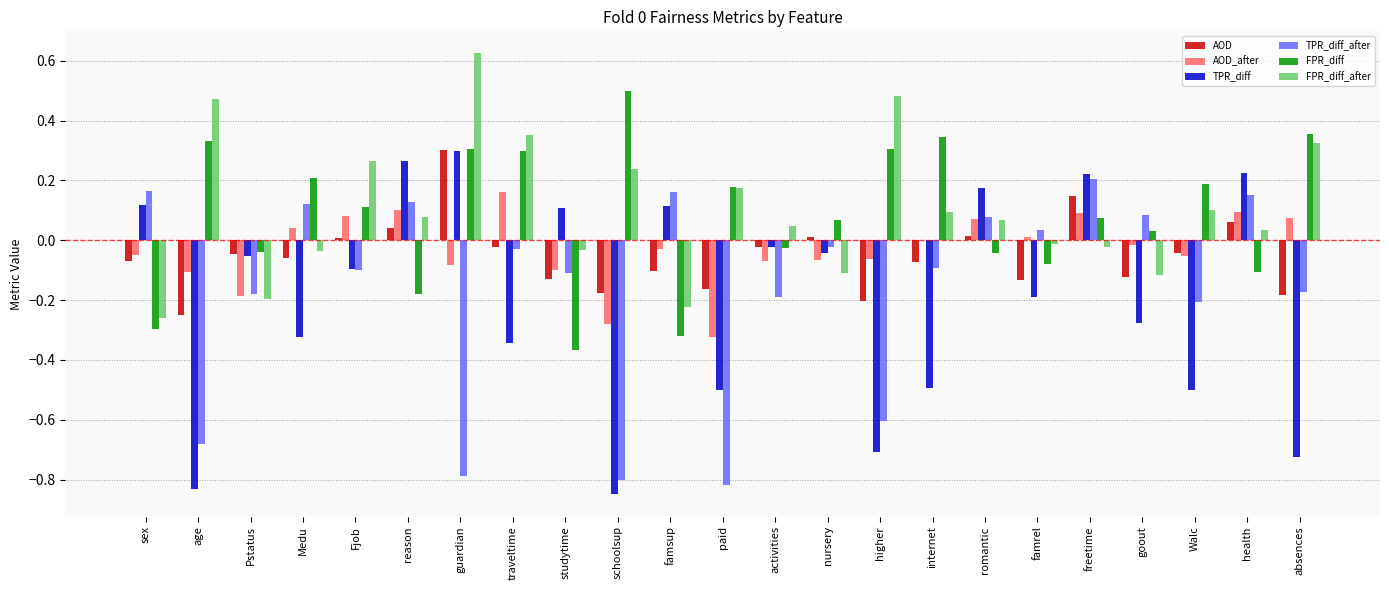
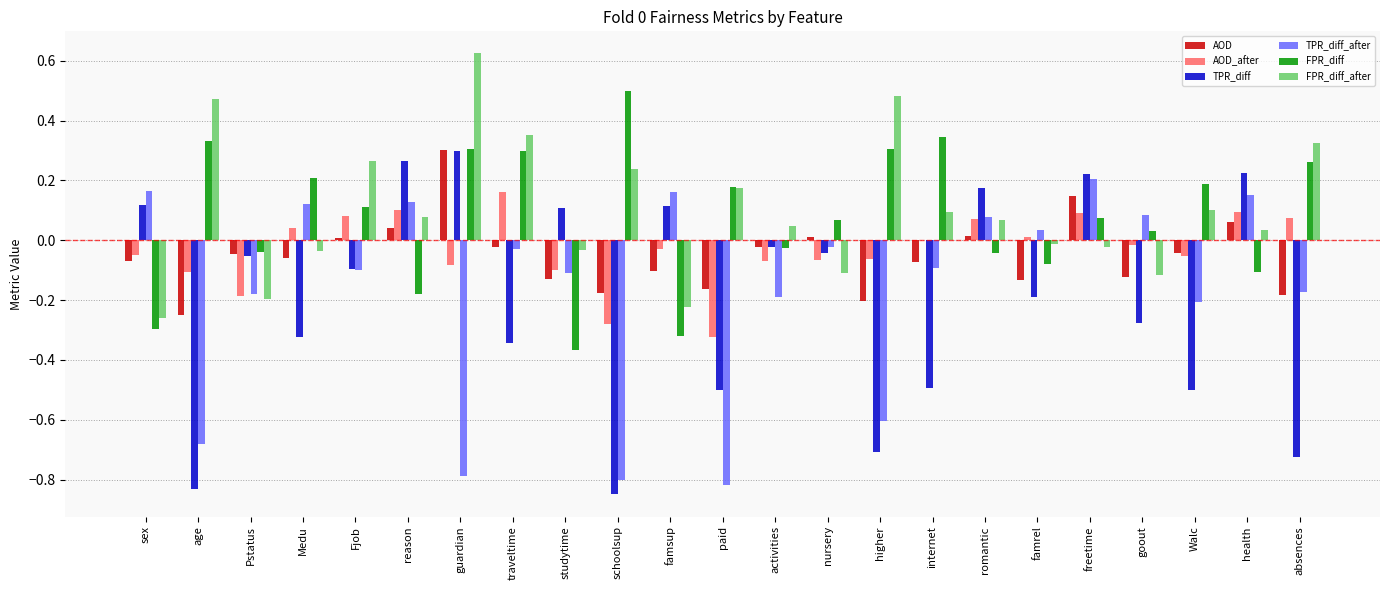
  {
    "AOD": {
      "sex": -0.07,
      "age": -0.25,
      "Pstatus": -0.05,
      "Medu": -0.06,
      "reason": 0.04,
      "guardian": 0.30,
      "traveltime": -0.02,
      "studytime": -0.13,
      "schoolsup": -0.18,
      "famsup": -0.10,
      "paid": -0.16,
      "activities": -0.02,
      "nursery": 0.01,
      "higher": -0.20,
      "internet": -0.07,
      "romantic": 0.01,
      "famrel": -0.13,
      "freetime": 0.15,
      "goout": -0.12,
      "Walc": -0.04,
      "health": 0.06,
      "absences": -0.18
    },
    "AOD_after": {
      "sex": -0.05,
      "age": -0.10,
      "Pstatus": -0.19,
      "Medu": 0.04,
      "Fjob": 0.08,
      "reason": 0.10,
      "guardian": -0.08,
      "traveltime": 0.16,
      "studytime": -0.10,
      "schoolsup": -0.28,
      "famsup": -0.03,
      "paid": -0.32,
      "activities": -0.07,
      "nursery": -0.07,
      "higher": -0.06,
      "romantic": 0.07,
      "famrel": 0.01,
      "freetime": 0.09,
      "goout": -0.02,
      "Walc": -0.05,
      "health": 0.09,
      "absences": 0.08
    },
    "TPR_diff": {
      "sex": 0.12,
      "age": -0.83,
      "Pstatus": -0.05,
      "Medu": -0.33,
      "Fjob": -0.10,
      "reason": 0.27,
      "guardian": 0.30,
      "traveltime": -0.34,
      "studytime": 0.11,
      "schoolsup": -0.85,
      "famsup": 0.12,
      "paid": -0.50,
      "activities": -0.02,
      "nursery": -0.04,
      "higher": -0.71,
      "internet": -0.50,
      "romantic": 0.17,
      "famrel": -0.19,
      "freetime": 0.22,
      "goout": -0.28,
      "Walc": -0.50,
      "health": 0.23,
      "absences": -0.72
    },
    "TPR_diff_after": {
      "sex": 0.16,
      "age": -0.68,
      "Pstatus": -0.18,
      "Medu": 0.12,
      "Fjob": -0.10,
      "reason": 0.13,
      "guardian": -0.79,
      "traveltime": -0.03,
      "studytime": -0.11,
      "schoolsup": -0.80,
      "famsup": 0.16,
      "paid": -0.82,
      "activities": -0.19,
      "nursery": -0.02,
      "higher": -0.60,
      "internet": -0.09,
      "romantic": 0.08,
      "famrel": 0.03,
      "freetime": 0.21,
      "goout": 0.08,
      "Walc": -0.21,
      "health": 0.15,
      "absences": -0.17
    },
    "FPR_diff": {
      "sex": -0.30,
      "age": 0.33,
      "Pstatus": -0.04,
      "Medu": 0.21,
      "Fjob": 0.11,
      "reason": -0.18,
      "guardian": 0.30,
      "traveltime": 0.30,
      "studytime": -0.37,
      "schoolsup": 0.50,
      "famsup": -0.32,
      "paid": 0.18,
      "activities": -0.03,
      "nursery": 0.07,
      "higher": 0.30,
      "internet": 0.35,
      "romantic": -0.04,
      "famrel": -0.08,
      "freetime": 0.07,
      "goout": 0.03,
      "Walc": 0.19,
      "health": -0.11,
-     "absences": 0.36
+     "absences": 0.26
    },
    "FPR_diff_after": {
      "sex": -0.26,
      "age": 0.47,
      "Pstatus": -0.20,
      "Medu": -0.04,
      "Fjob": 0.27,
      "reason": 0.08,
      "guardian": 0.63,
      "traveltime": 0.35,
      "studytime": -0.03,
      "schoolsup": 0.24,
      "famsup": -0.22,
      "paid": 0.17,
      "activities": 0.05,
      "nursery": -0.11,
      "higher": 0.48,
      "internet": 0.09,
      "romantic": 0.07,
      "famrel": -0.01,
      "freetime": -0.02,
      "goout": -0.12,
      "Walc": 0.10,
      "health": 0.04,
      "absences": 0.32
    }
  }
